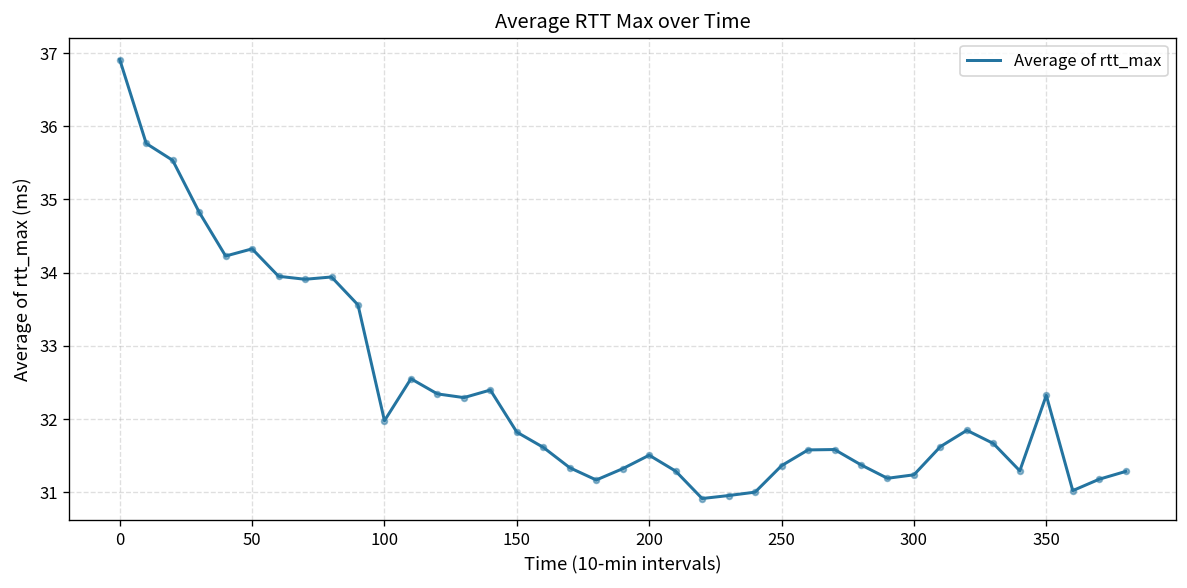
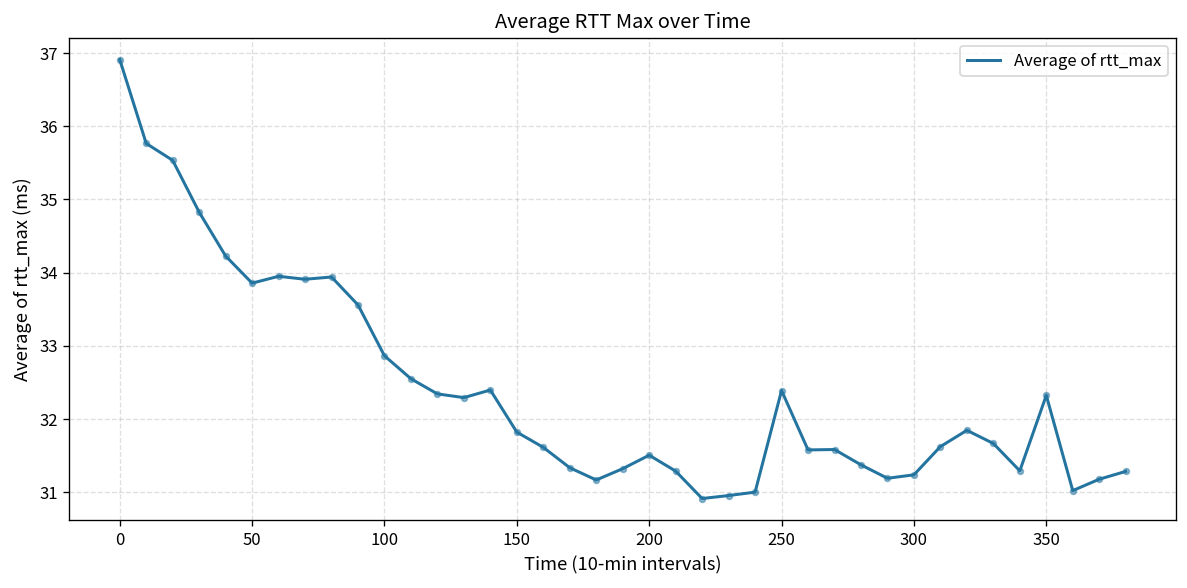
  {
    "0": 36.9,
-   "50": 34.3,
-   "100": 32.0,
+   "50": 33.9,
+   "100": 32.9,
    "150": 31.8,
    "200": 31.5,
-   "250": 31.4,
+   "250": 32.4,
    "300": 31.2,
    "350": 32.3
  }
